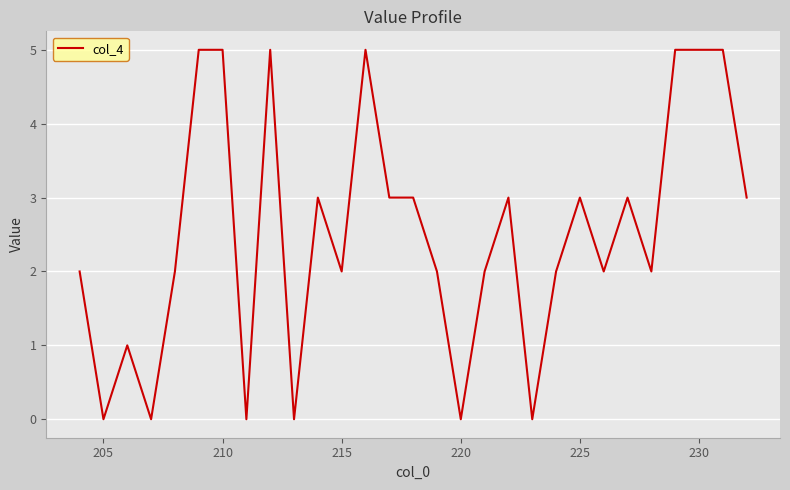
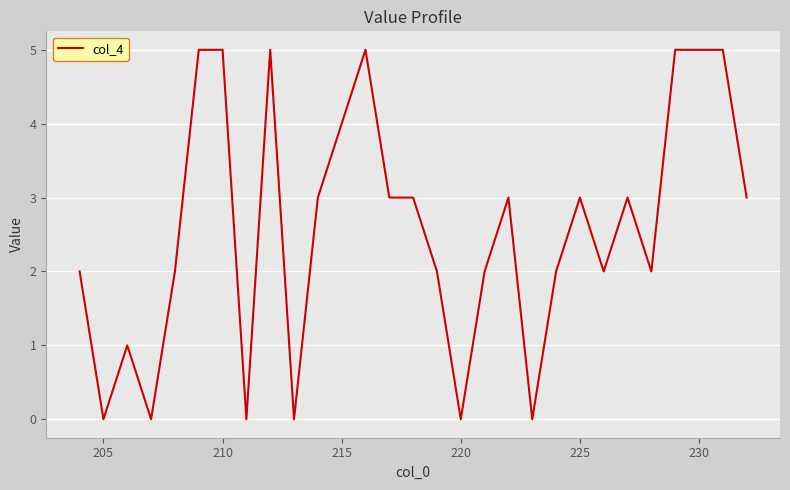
  {
    "205": 0,
    "210": 5,
-   "215": 2,
+   "215": 4,
    "220": 0,
    "225": 3,
    "230": 5
  }
